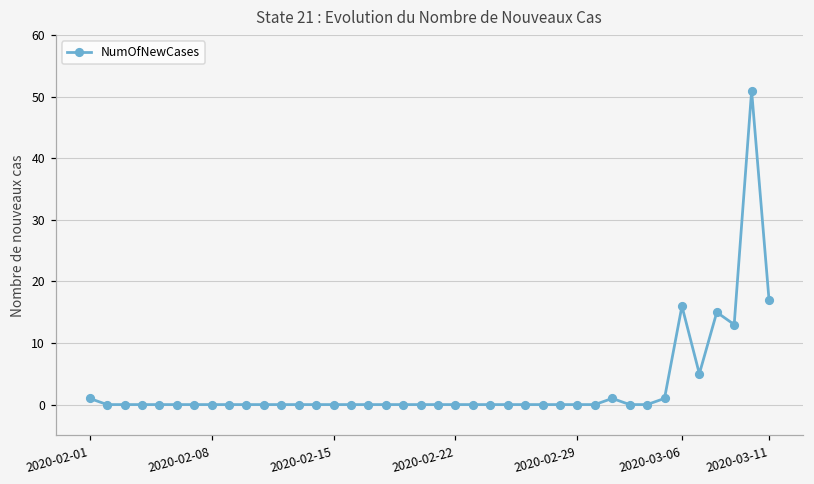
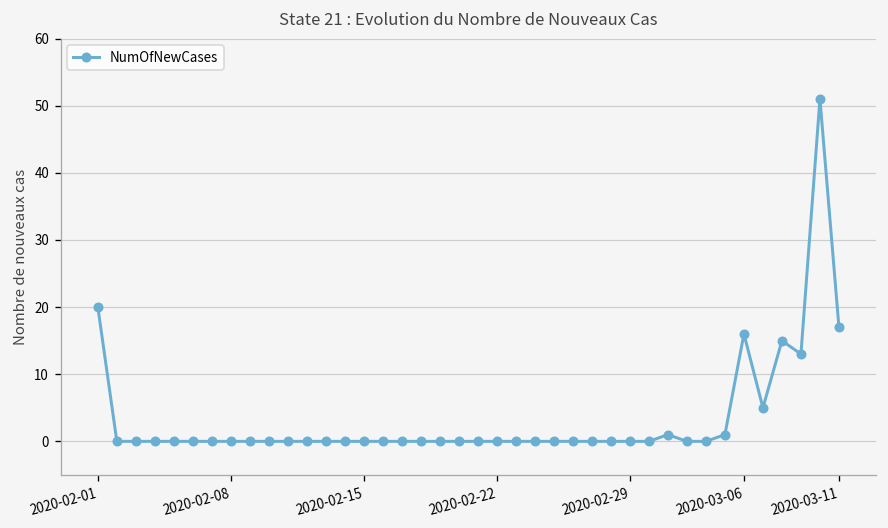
  {
-   "2020-02-01": 1,
+   "2020-02-01": 20,
    "2020-02-08": 0,
    "2020-02-15": 0,
    "2020-02-22": 0,
    "2020-02-29": 0,
    "2020-03-06": 16,
    "2020-03-11": 17
  }
